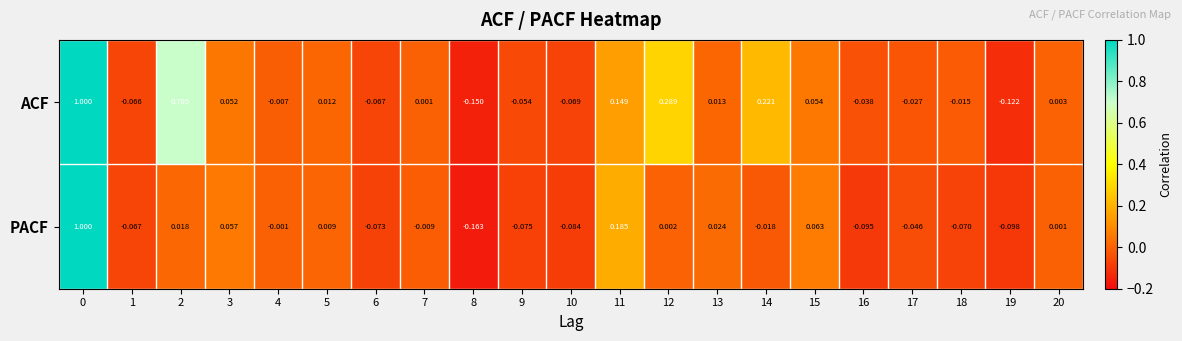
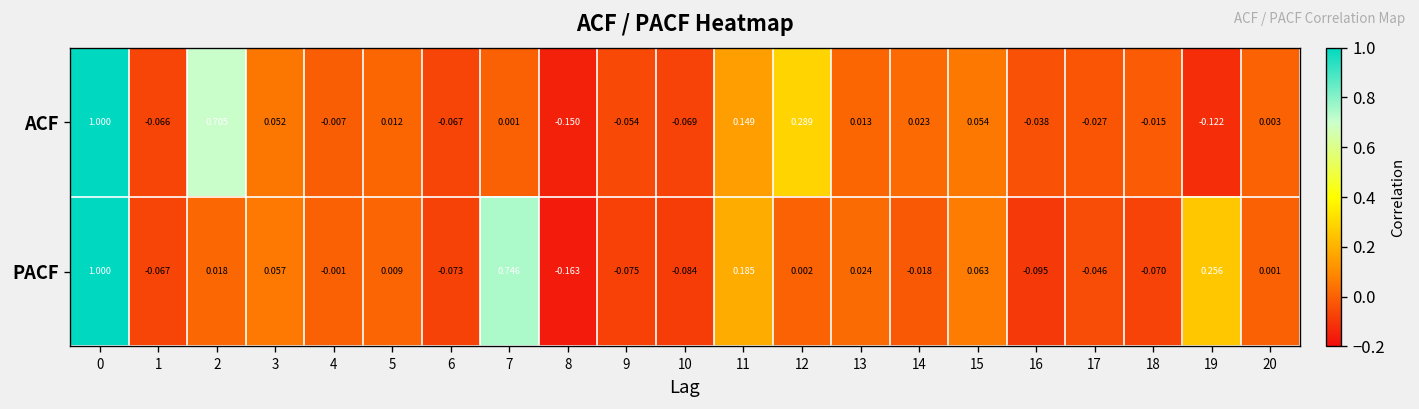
  {
    "ACF": {
      "0": 1.000,
      "1": -0.066,
      "2": 0.705,
      "3": 0.052,
      "4": -0.007,
      "5": 0.012,
      "6": -0.067,
      "7": 0.001,
      "8": -0.150,
      "9": -0.054,
      "10": -0.069,
      "11": 0.149,
      "12": 0.289,
      "13": 0.013,
-     "14": 0.221,
+     "14": 0.023,
      "15": 0.054,
      "16": -0.038,
      "17": -0.027,
      "18": -0.015,
      "19": -0.122,
      "20": 0.003
    },
    "PACF": {
      "0": 1.000,
      "1": -0.067,
      "2": 0.018,
      "3": 0.057,
      "4": -0.001,
      "5": 0.009,
      "6": -0.073,
-     "7": -0.009,
+     "7": 0.746,
      "8": -0.163,
      "9": -0.075,
      "10": -0.084,
      "11": 0.185,
      "12": 0.002,
      "13": 0.024,
      "14": -0.018,
      "15": 0.063,
      "16": -0.095,
      "17": -0.046,
      "18": -0.070,
-     "19": -0.098,
+     "19": 0.256,
      "20": 0.001
    }
  }
